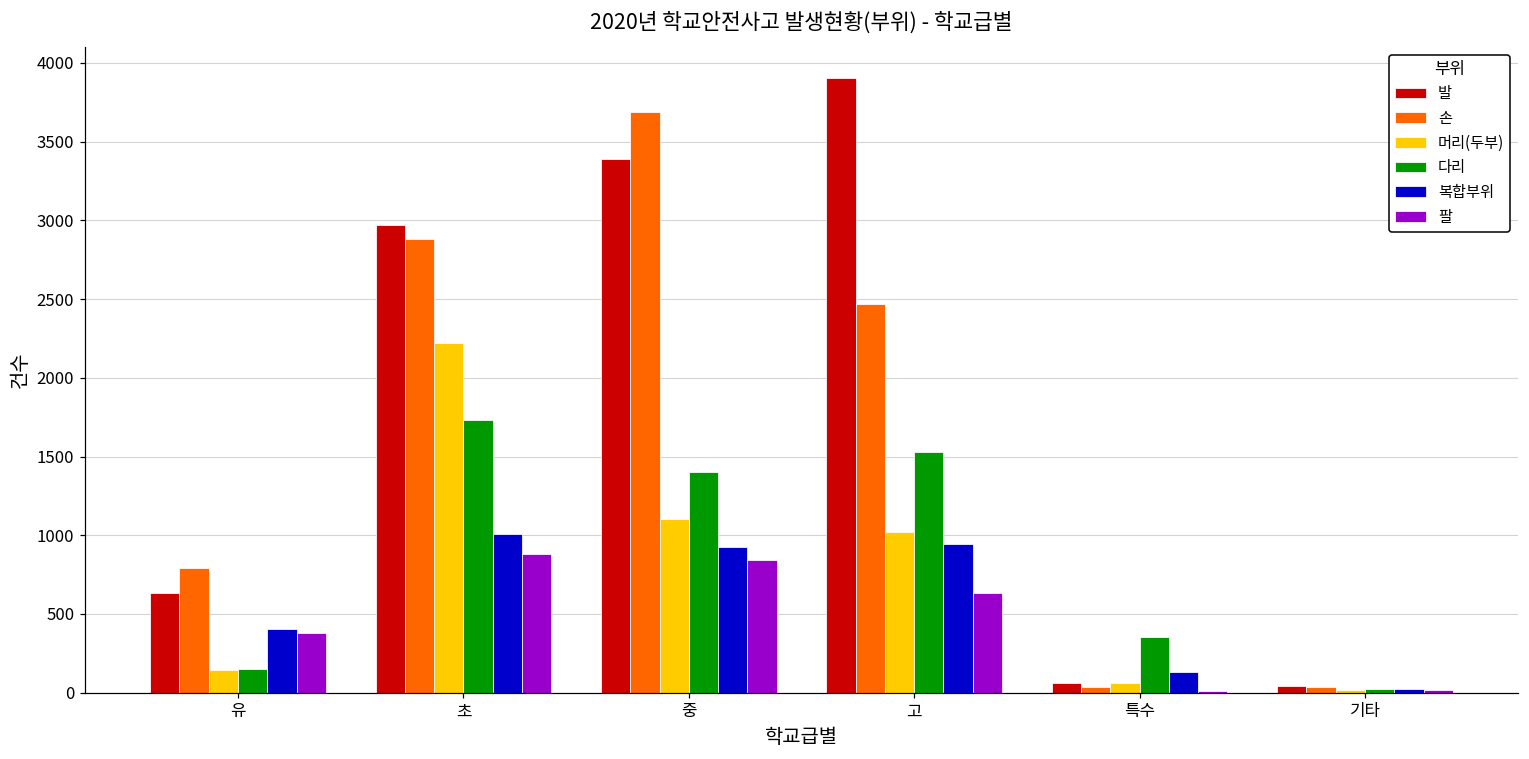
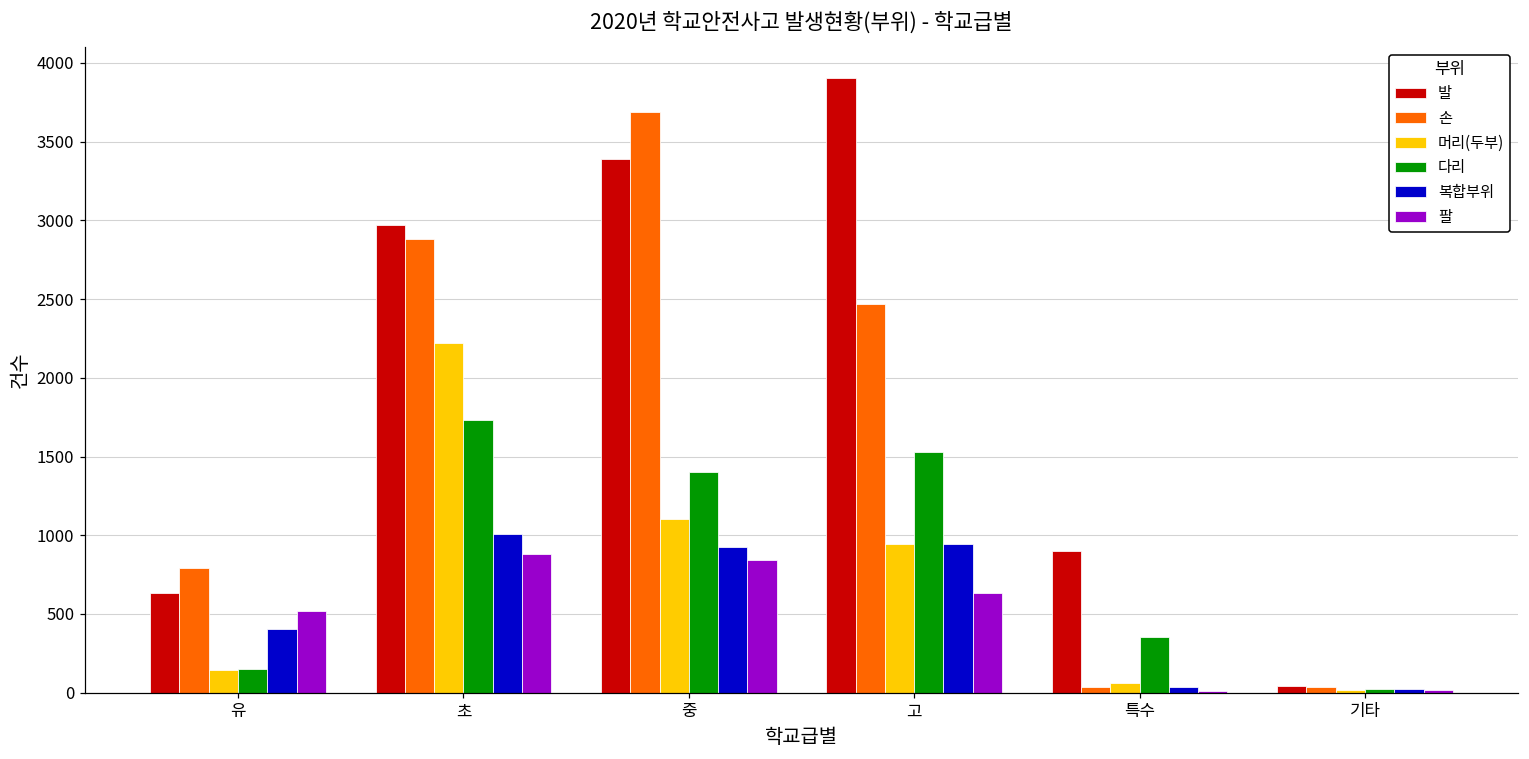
  {
    "발": {
      "유": 630,
      "초": 2970,
      "중": 3390,
      "고": 3910,
-     "특수": 60,
+     "특수": 900,
      "기타": 40
    },
    "손": {
      "유": 790,
      "초": 2880,
      "중": 3690,
      "고": 2470,
      "특수": 30,
      "기타": 30
    },
    "머리(두부)": {
      "유": 150,
      "초": 2220,
      "중": 1100,
-     "고": 1020,
+     "고": 940,
      "특수": 60
    },
    "다리": {
      "유": 150,
      "초": 1730,
      "중": 1400,
      "고": 1530,
      "특수": 350,
      "기타": 20
    },
    "복합부위": {
      "유": 410,
      "초": 1010,
      "중": 930,
      "고": 940,
-     "특수": 130,
+     "특수": 40,
      "기타": 20
    },
    "팔": {
-     "유": 380,
+     "유": 520,
      "초": 880,
      "중": 840,
      "고": 630
    }
  }
